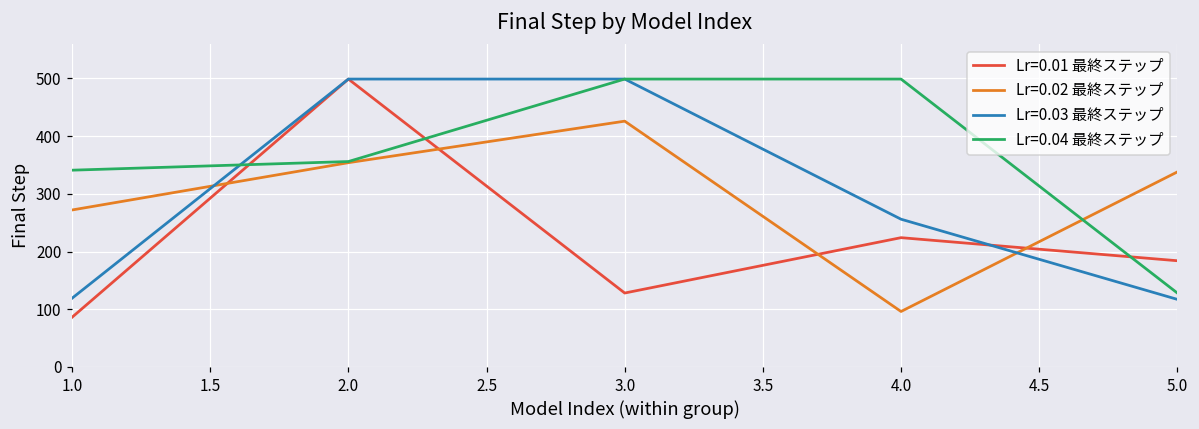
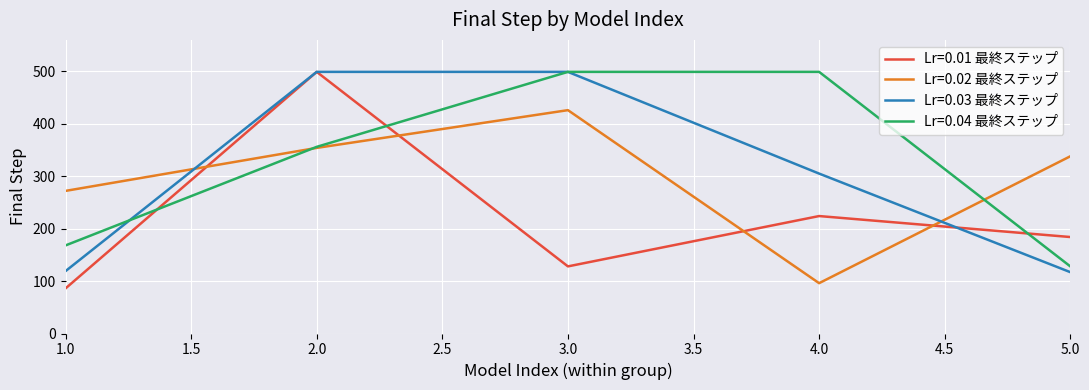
  {
    "Lr=0.03 最終ステップ": {
      "1.0": 120,
-     "4.0": 260,
+     "4.0": 310,
      "5.0": 120
    },
    "Lr=0.04 最終ステップ": {
-     "1.0": 340,
+     "1.0": 170,
      "4.0": 500,
      "5.0": 130
    }
  }
